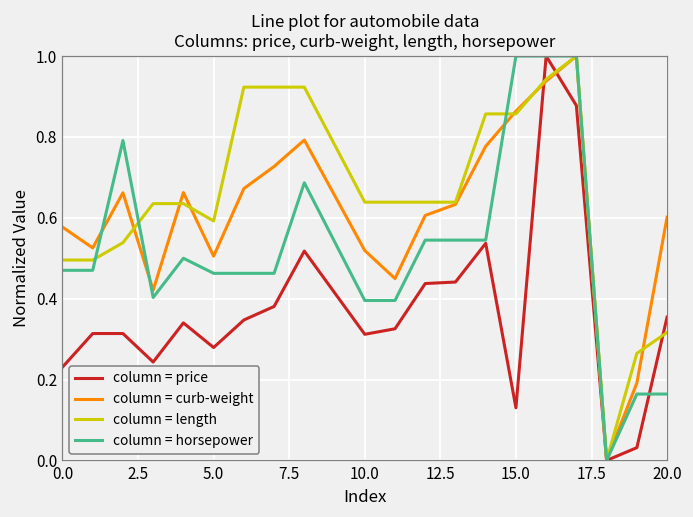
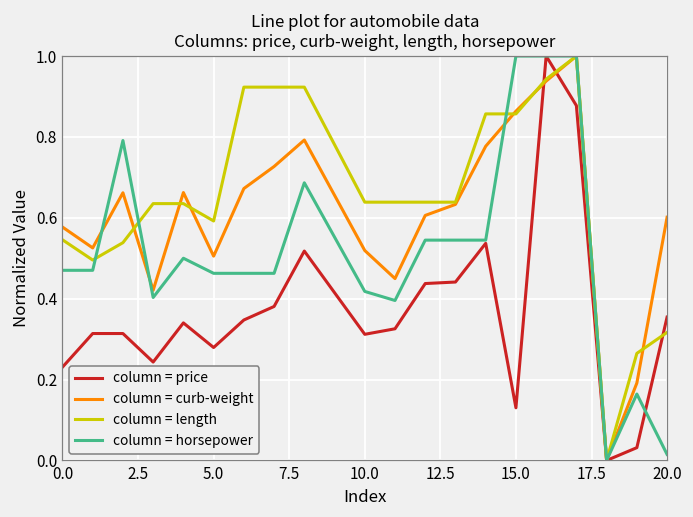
  {
    "column = price": {
      "0.0": 0.23,
      "5.0": 0.28,
      "10.0": 0.31,
      "15.0": 0.13,
      "20.0": 0.35
    },
    "column = curb-weight": {
      "0.0": 0.58,
      "5.0": 0.51,
      "10.0": 0.52,
      "20.0": 0.60
    },
    "column = length": {
-     "0.0": 0.50,
+     "0.0": 0.55,
      "5.0": 0.59,
      "10.0": 0.64,
      "20.0": 0.32
    },
    "column = horsepower": {
      "0.0": 0.47,
      "5.0": 0.46,
-     "10.0": 0.40,
+     "10.0": 0.42,
      "15.0": 1.00,
-     "20.0": 0.16
+     "20.0": 0.01
    }
  }
